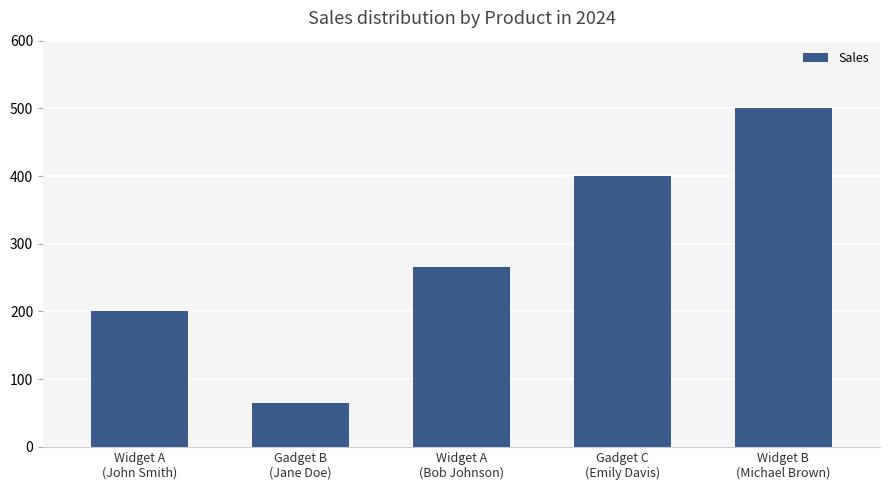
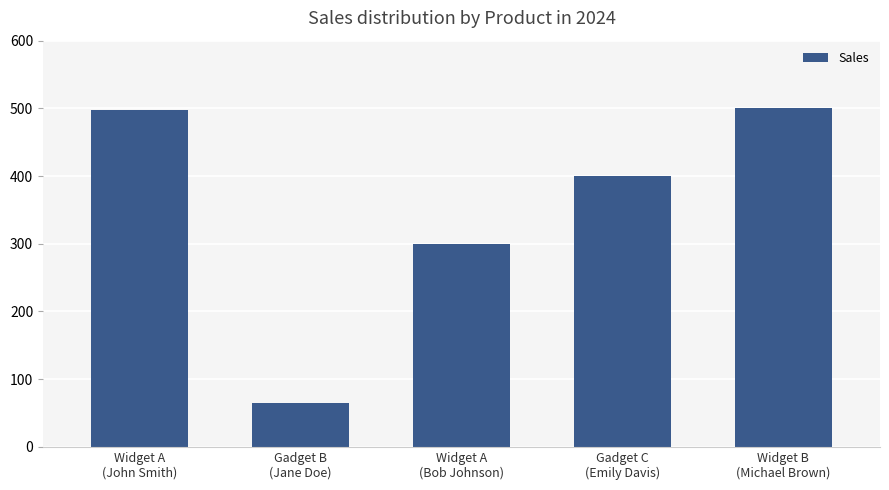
  {
-   "Widget A (John Smith)": 200,
+   "Widget A (John Smith)": 500,
    "Gadget B (Jane Doe)": 70,
-   "Widget A (Bob Johnson)": 270,
+   "Widget A (Bob Johnson)": 300,
    "Gadget C (Emily Davis)": 400,
    "Widget B (Michael Brown)": 500
  }
